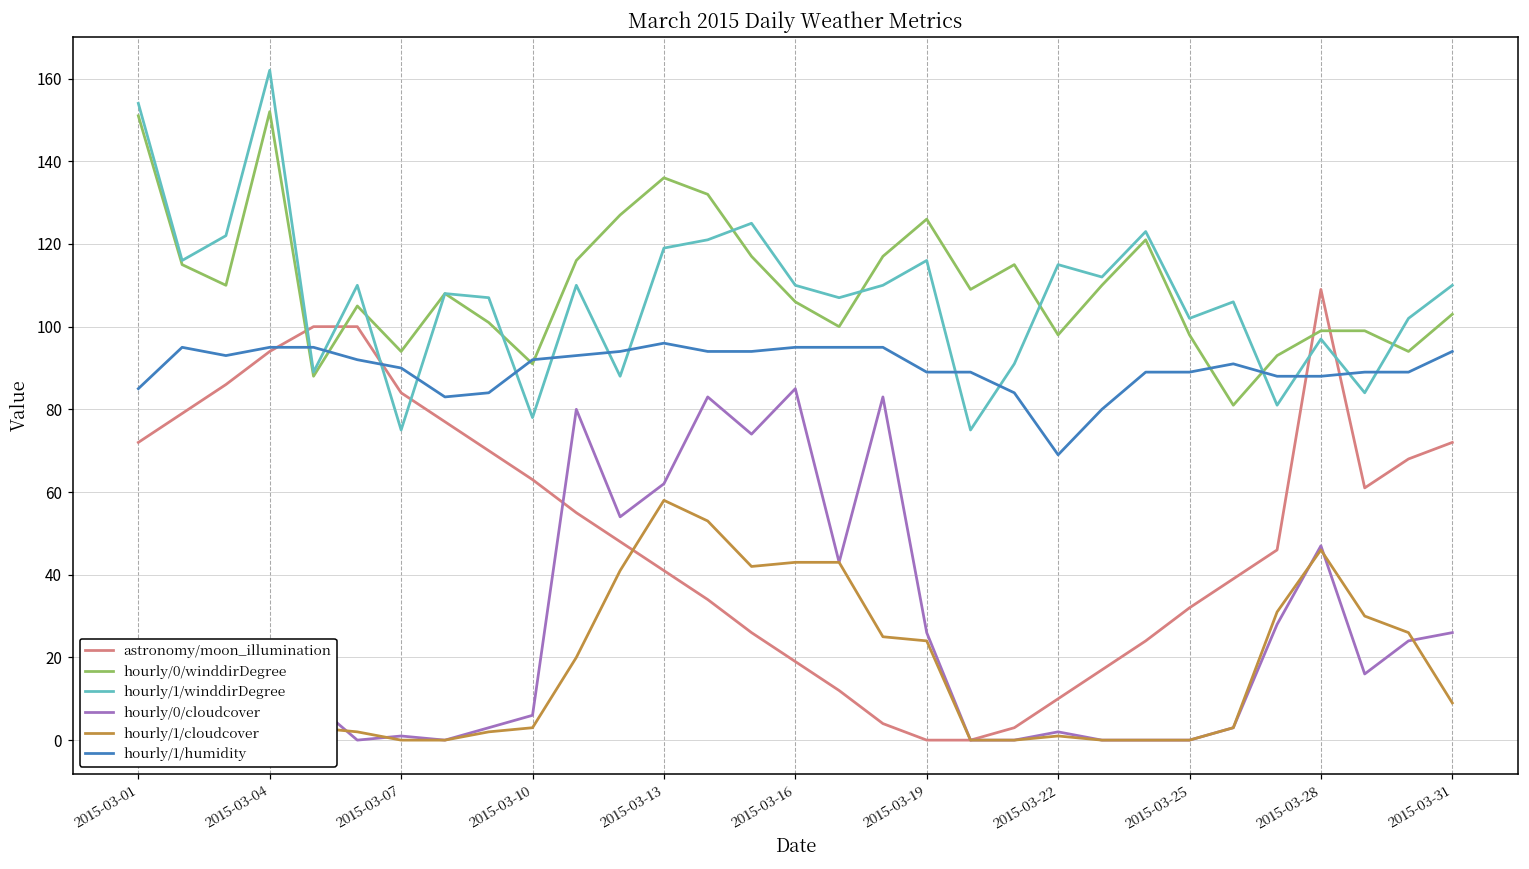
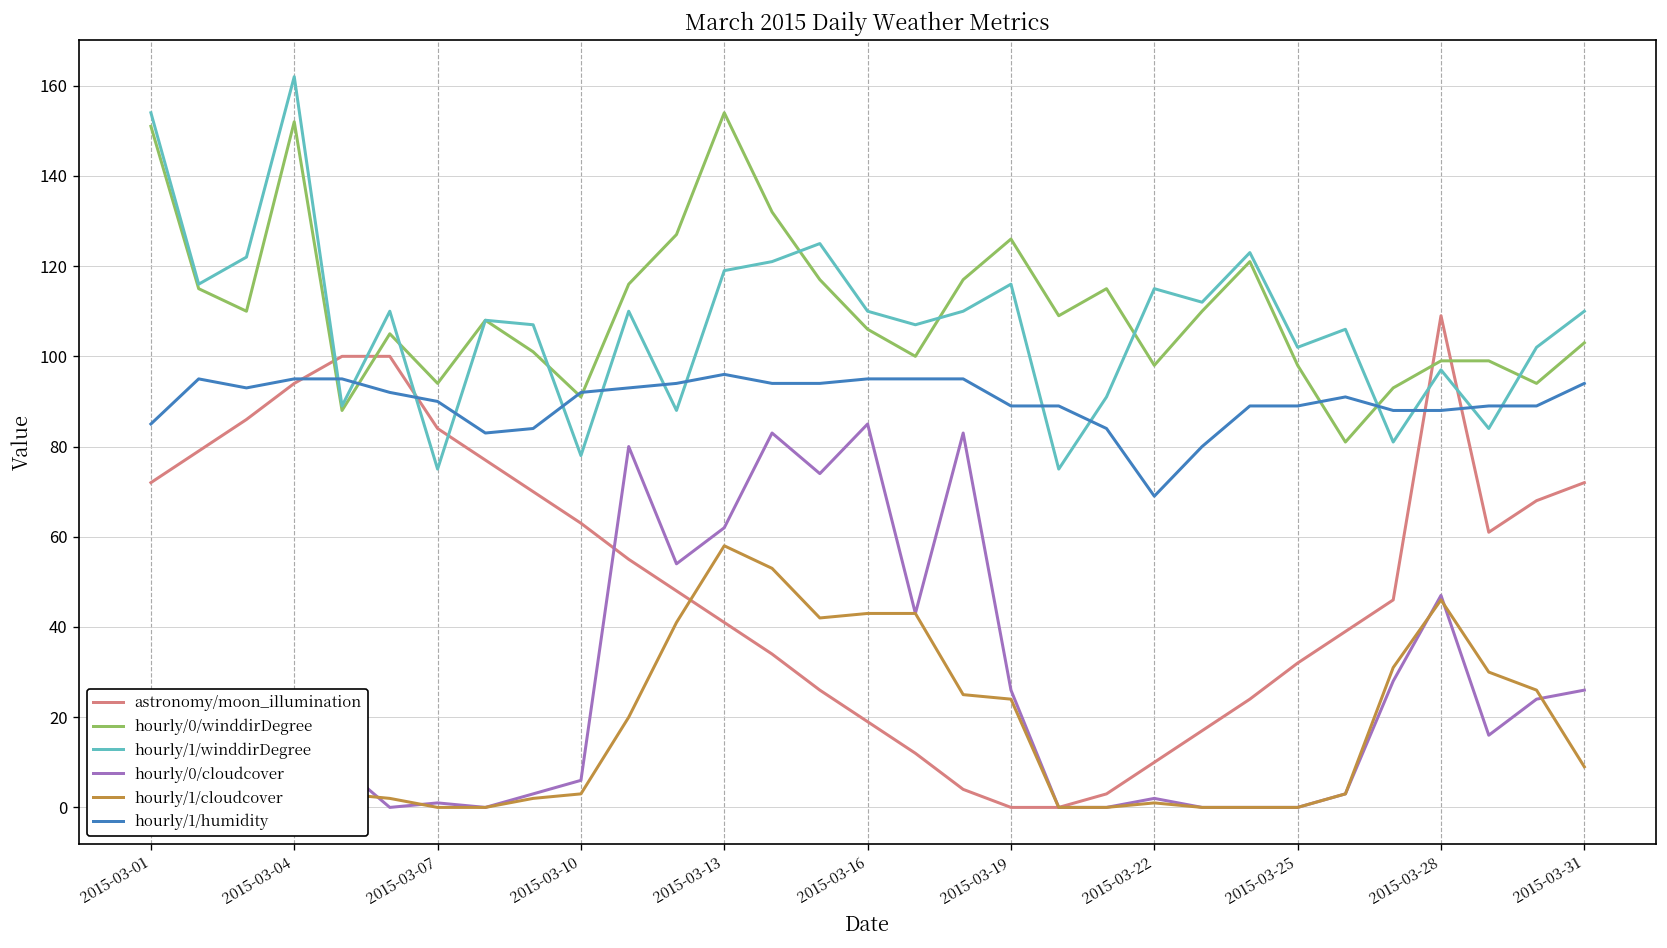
  {
    "astronomy/moon_illumination": {
      "2015-03-01": 72,
      "2015-03-04": 94,
      "2015-03-07": 84,
      "2015-03-10": 63,
      "2015-03-13": 41,
      "2015-03-16": 19,
      "2015-03-19": 0,
      "2015-03-22": 10,
      "2015-03-25": 32,
      "2015-03-28": 109,
      "2015-03-31": 72
    },
    "hourly/0/winddirDegree": {
      "2015-03-01": 151,
      "2015-03-04": 152,
      "2015-03-07": 94,
      "2015-03-10": 91,
-     "2015-03-13": 136,
+     "2015-03-13": 154,
      "2015-03-16": 106,
      "2015-03-19": 126,
      "2015-03-22": 98,
      "2015-03-25": 98,
      "2015-03-28": 99,
      "2015-03-31": 103
    },
    "hourly/1/winddirDegree": {
      "2015-03-01": 154,
      "2015-03-04": 162,
      "2015-03-07": 75,
      "2015-03-10": 78,
      "2015-03-13": 119,
      "2015-03-16": 110,
      "2015-03-19": 116,
      "2015-03-22": 115,
      "2015-03-25": 102,
      "2015-03-28": 97,
      "2015-03-31": 110
    },
    "hourly/0/cloudcover": {
      "2015-03-07": 1,
      "2015-03-10": 6,
      "2015-03-13": 62,
      "2015-03-16": 85,
      "2015-03-19": 26,
      "2015-03-22": 2,
      "2015-03-28": 47,
      "2015-03-31": 26
    },
    "hourly/1/cloudcover": {
      "2015-03-07": 0,
      "2015-03-10": 3,
      "2015-03-13": 58,
      "2015-03-16": 43,
      "2015-03-19": 24,
      "2015-03-22": 1,
      "2015-03-28": 46,
      "2015-03-31": 9
    },
    "hourly/1/humidity": {
      "2015-03-01": 85,
      "2015-03-04": 95,
      "2015-03-07": 90,
      "2015-03-10": 92,
      "2015-03-13": 96,
      "2015-03-16": 95,
      "2015-03-19": 89,
      "2015-03-22": 69,
      "2015-03-25": 89,
      "2015-03-28": 88,
      "2015-03-31": 94
    }
  }
